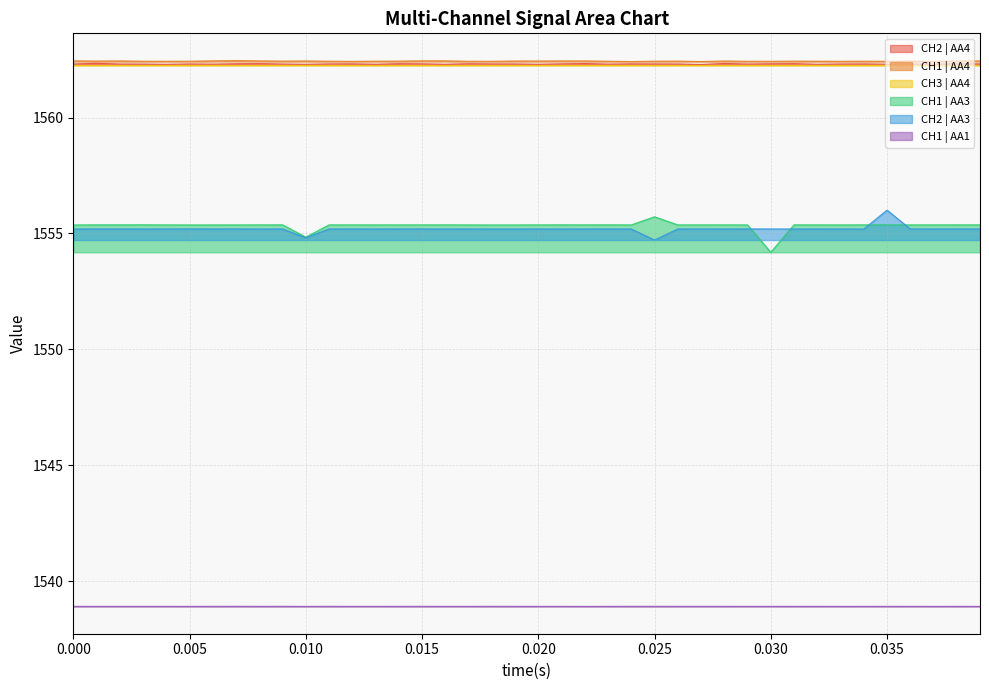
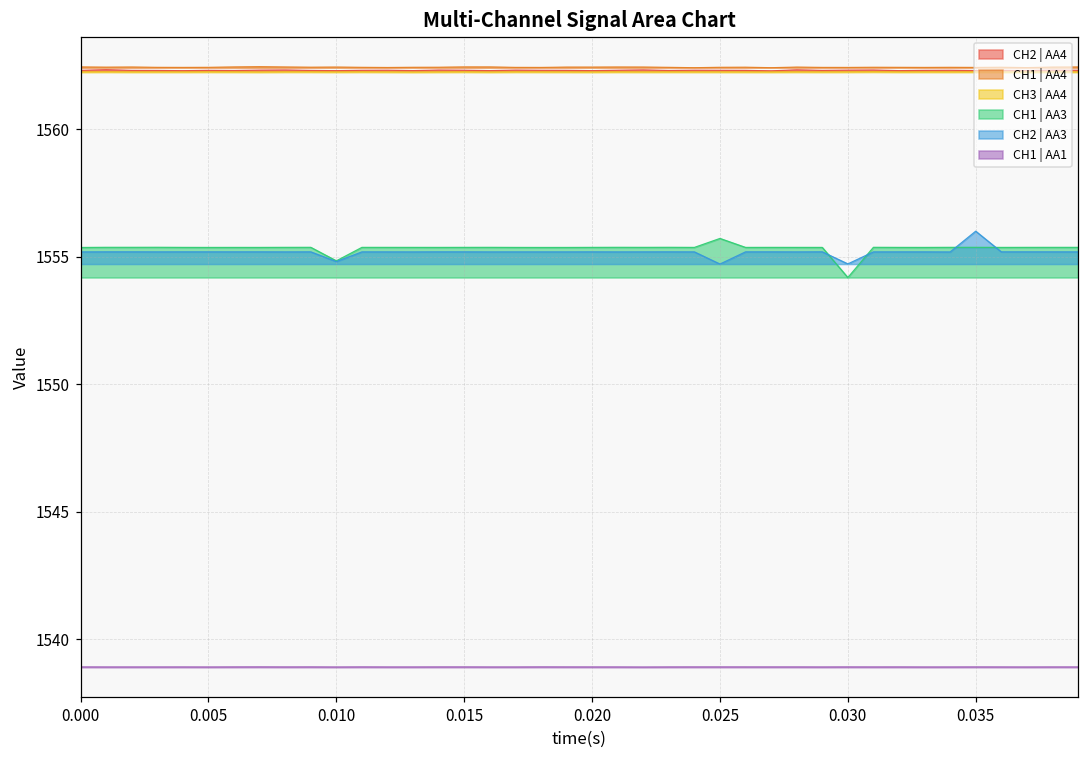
  {
    "CH1 | AA3": {
      "0.000": 1555.4,
      "0.005": 1555.4,
      "0.015": 1555.4,
      "0.020": 1555.4,
      "0.025": 1555.7,
      "0.030": 1554.2,
      "0.035": 1555.4
    },
    "CH2 | AA3": {
      "0.000": 1555.2,
      "0.005": 1555.2,
      "0.015": 1555.2,
      "0.020": 1555.2,
      "0.025": 1554.7,
-     "0.030": 1555.2,
+     "0.030": 1554.7,
      "0.035": 1556.0
    },
    "CH1 | AA1": {
      "0.000": 1538.9,
      "0.005": 1538.9,
      "0.010": 1538.9,
      "0.015": 1538.9,
      "0.020": 1538.9,
      "0.025": 1538.9,
      "0.030": 1538.9,
      "0.035": 1538.9
    }
  }
